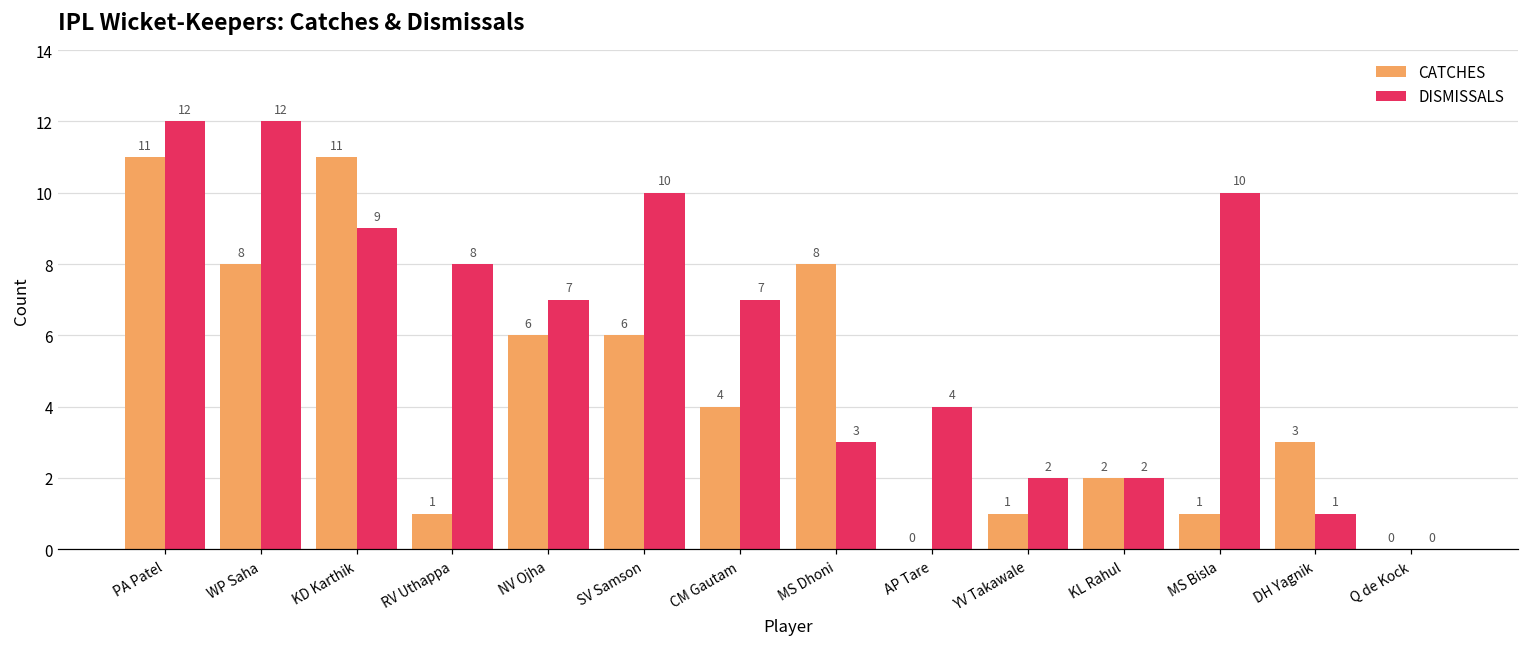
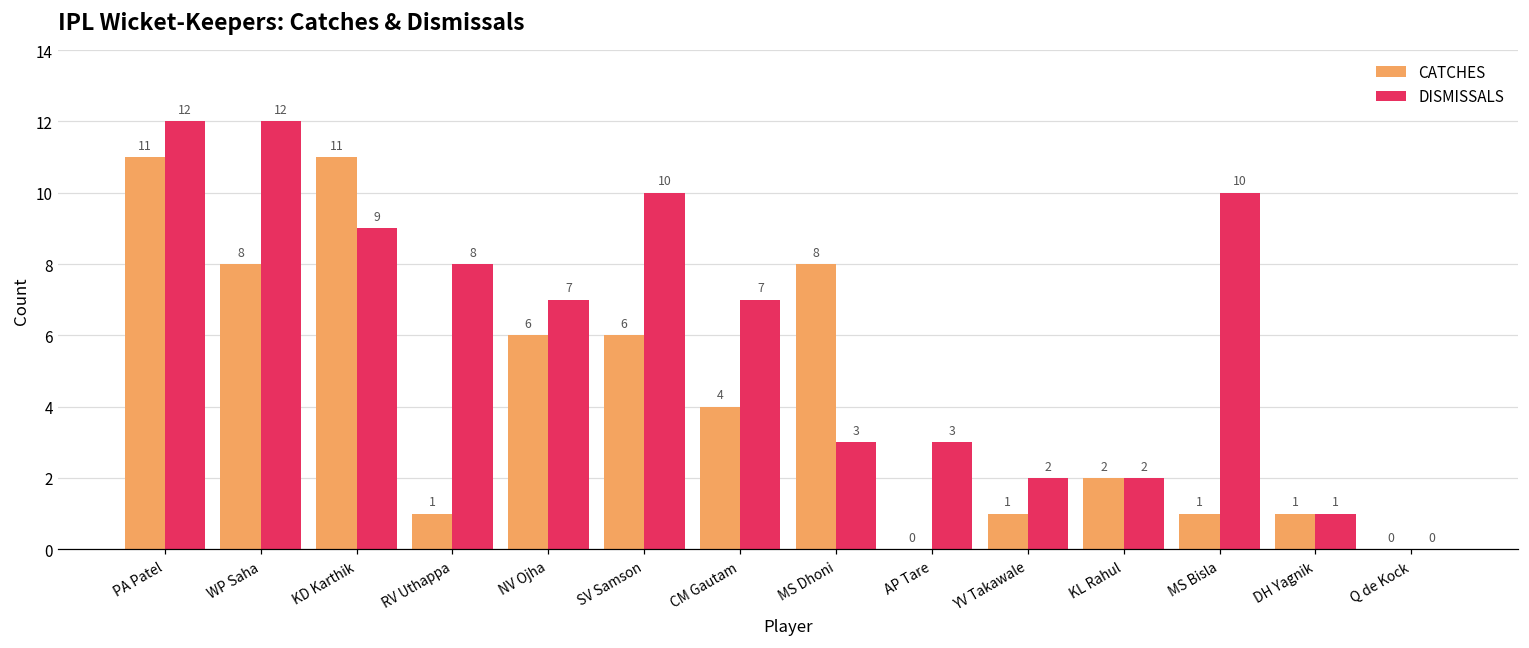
  {
    "CATCHES": {
      "PA Patel": 11,
      "WP Saha": 8,
      "KD Karthik": 11,
      "RV Uthappa": 1,
      "NV Ojha": 6,
      "SV Samson": 6,
      "CM Gautam": 4,
      "MS Dhoni": 8,
      "AP Tare": 0,
      "YV Takawale": 1,
      "KL Rahul": 2,
      "MS Bisla": 1,
-     "DH Yagnik": 3,
+     "DH Yagnik": 1,
      "Q de Kock": 0
    },
    "DISMISSALS": {
      "PA Patel": 12,
      "WP Saha": 12,
      "KD Karthik": 9,
      "RV Uthappa": 8,
      "NV Ojha": 7,
      "SV Samson": 10,
      "CM Gautam": 7,
      "MS Dhoni": 3,
-     "AP Tare": 4,
+     "AP Tare": 3,
      "YV Takawale": 2,
      "KL Rahul": 2,
      "MS Bisla": 10,
      "DH Yagnik": 1,
      "Q de Kock": 0
    }
  }
